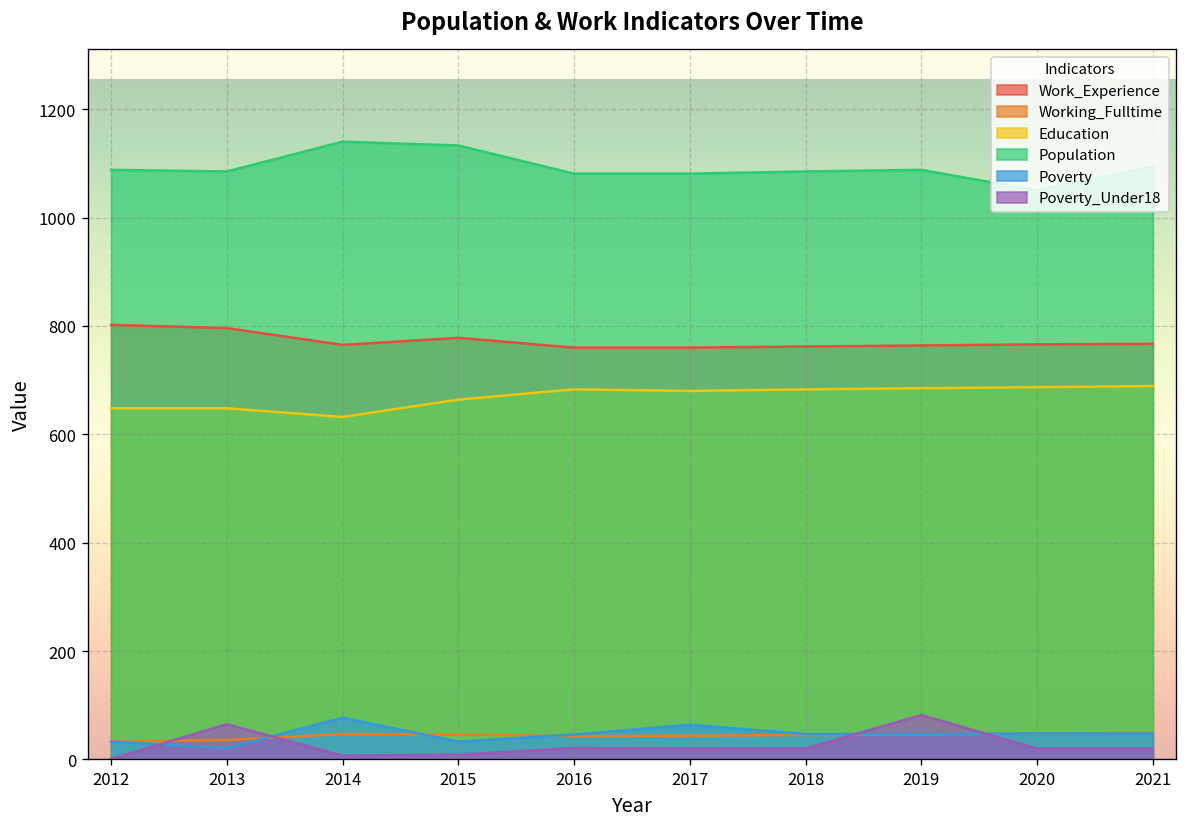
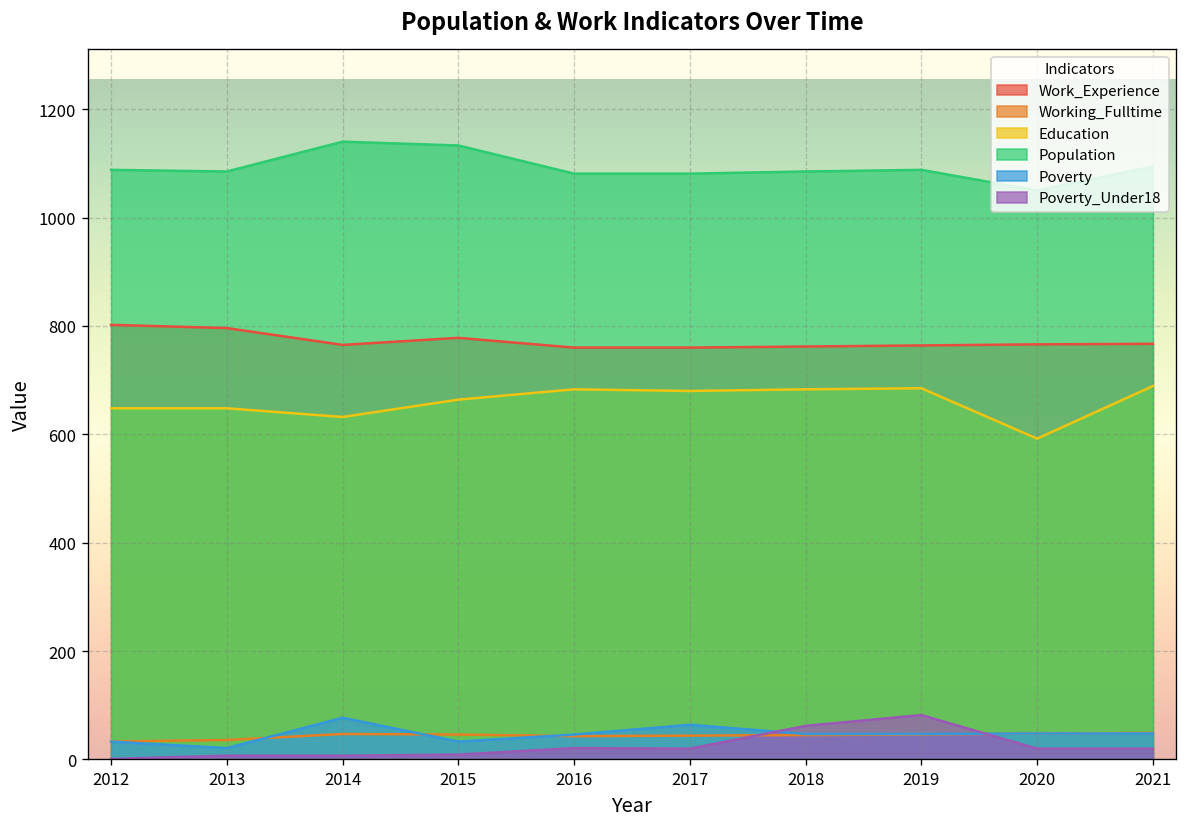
  {
    "Education": {
      "2012": 650,
      "2013": 650,
      "2014": 630,
      "2015": 660,
      "2016": 680,
      "2017": 680,
      "2018": 680,
      "2019": 690,
-     "2020": 690,
+     "2020": 590,
      "2021": 690
    },
    "Population": {
      "2012": 1090,
      "2013": 1090,
      "2014": 1140,
      "2015": 1130,
      "2016": 1080,
      "2017": 1080,
      "2018": 1090,
      "2019": 1090
    },
    "Poverty": {
      "2013": 20,
      "2014": 80,
      "2015": 30,
      "2017": 60
    },
    "Poverty_Under18": {
      "2012": 0,
-     "2013": 70,
+     "2013": 10,
      "2014": 10,
      "2015": 10,
      "2016": 20,
      "2017": 20,
-     "2018": 20,
+     "2018": 60,
      "2019": 80,
      "2020": 20,
      "2021": 20
    }
  }
